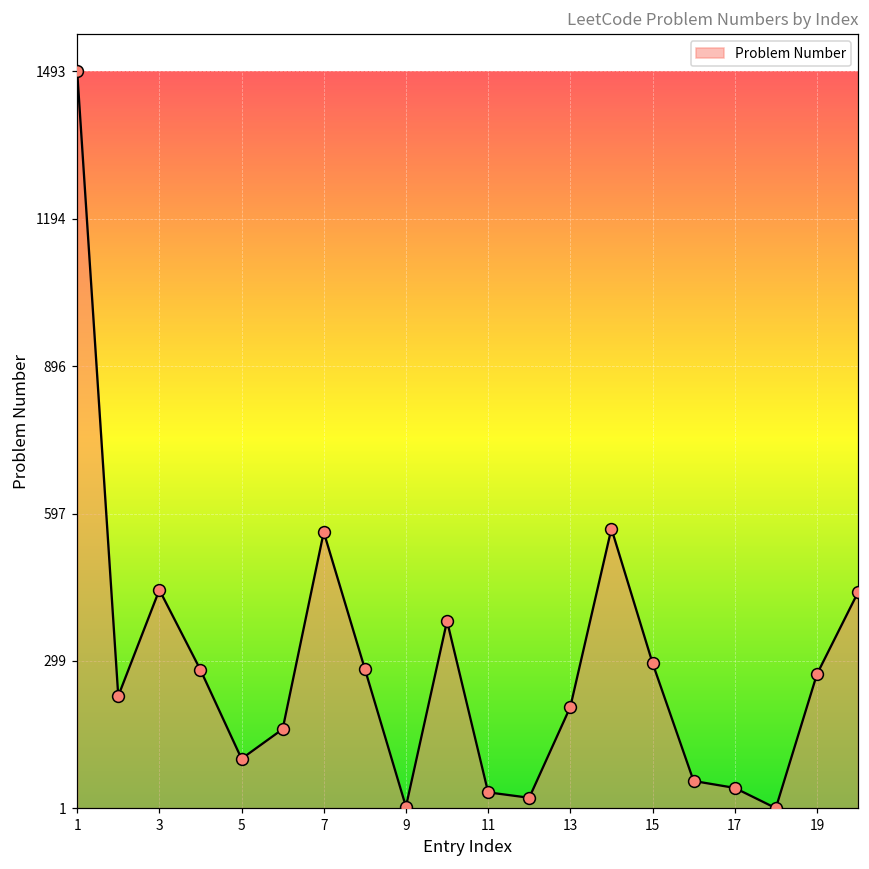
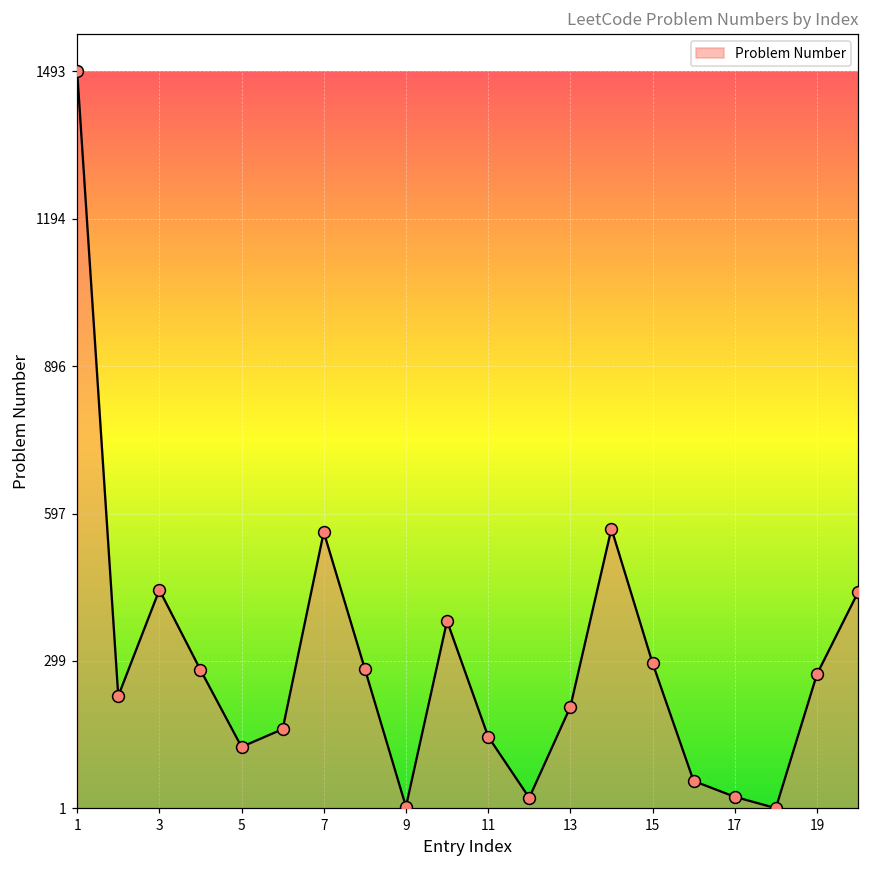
  {
    "1": 1490,
    "3": 440,
-   "5": 100,
+   "5": 130,
    "7": 560,
    "9": 0,
-   "11": 30,
+   "11": 150,
    "13": 210,
    "15": 300,
-   "17": 40,
+   "17": 20,
    "19": 270
  }
